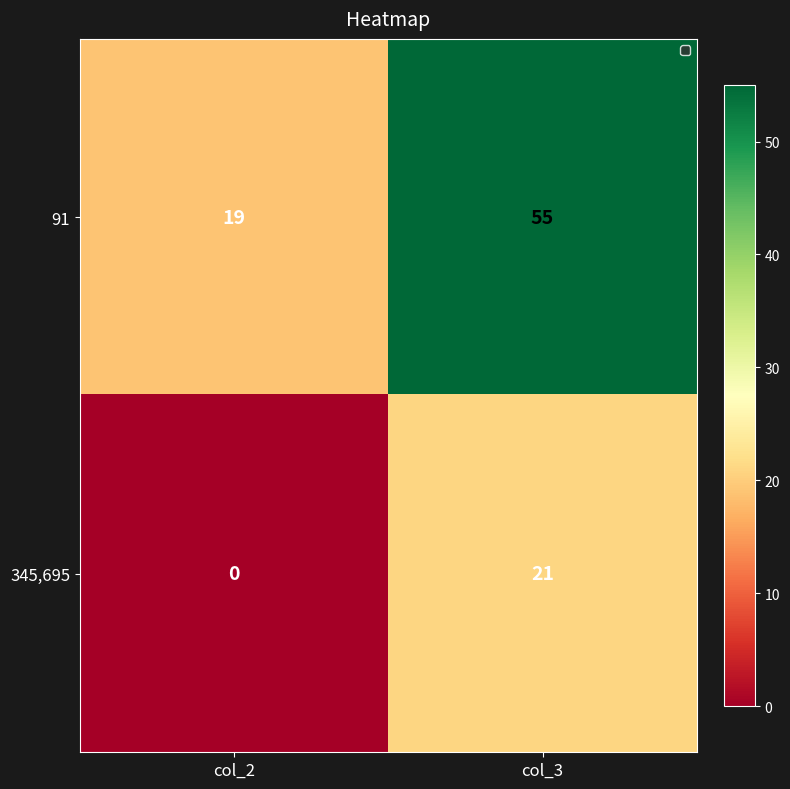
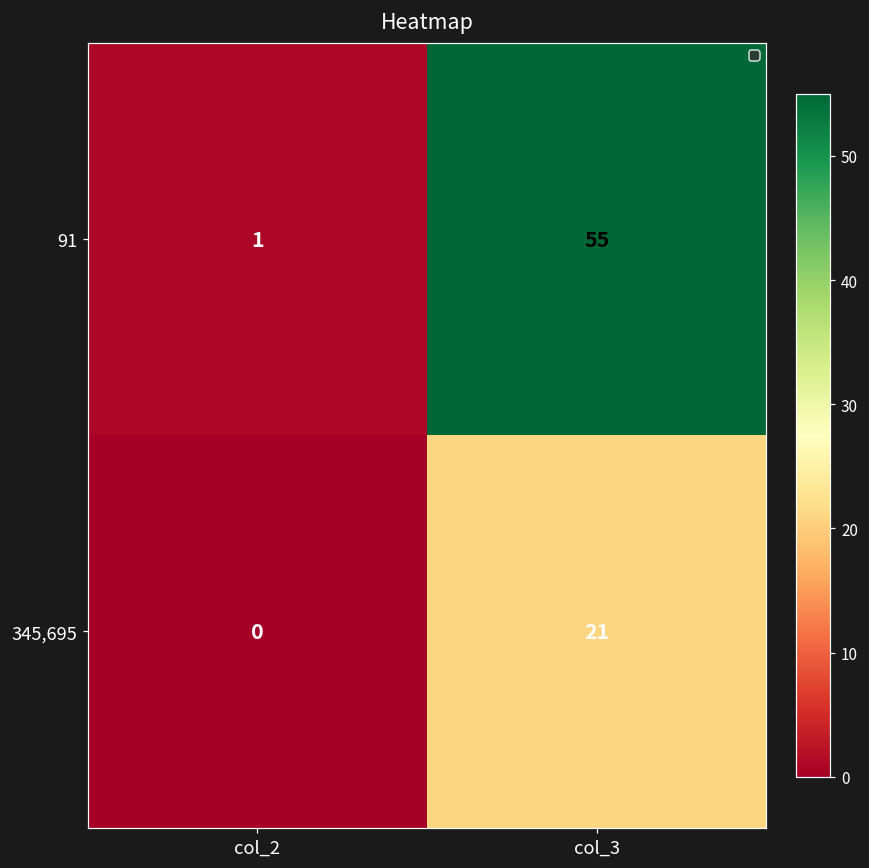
  {
    "91": {
-     "col_2": 19,
+     "col_2": 1,
      "col_3": 55
    },
    "345,695": {
      "col_2": 0,
      "col_3": 21
    }
  }
